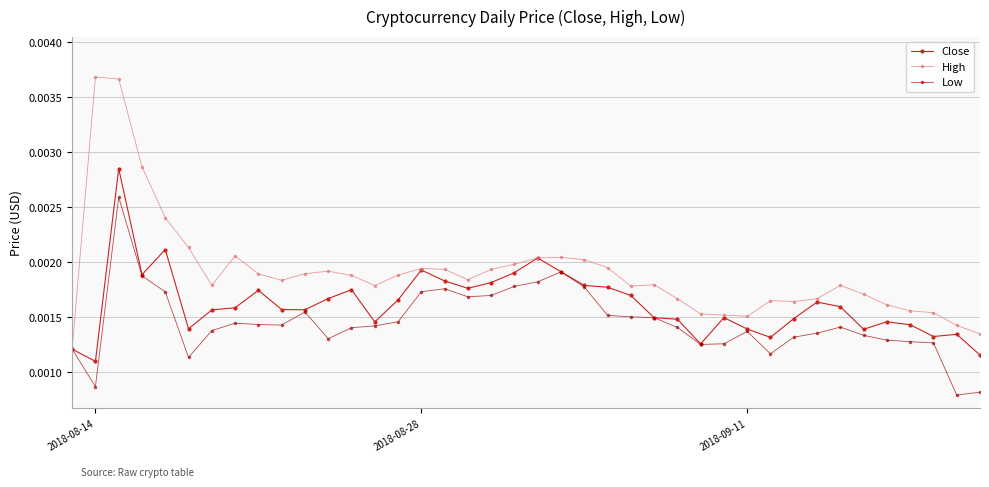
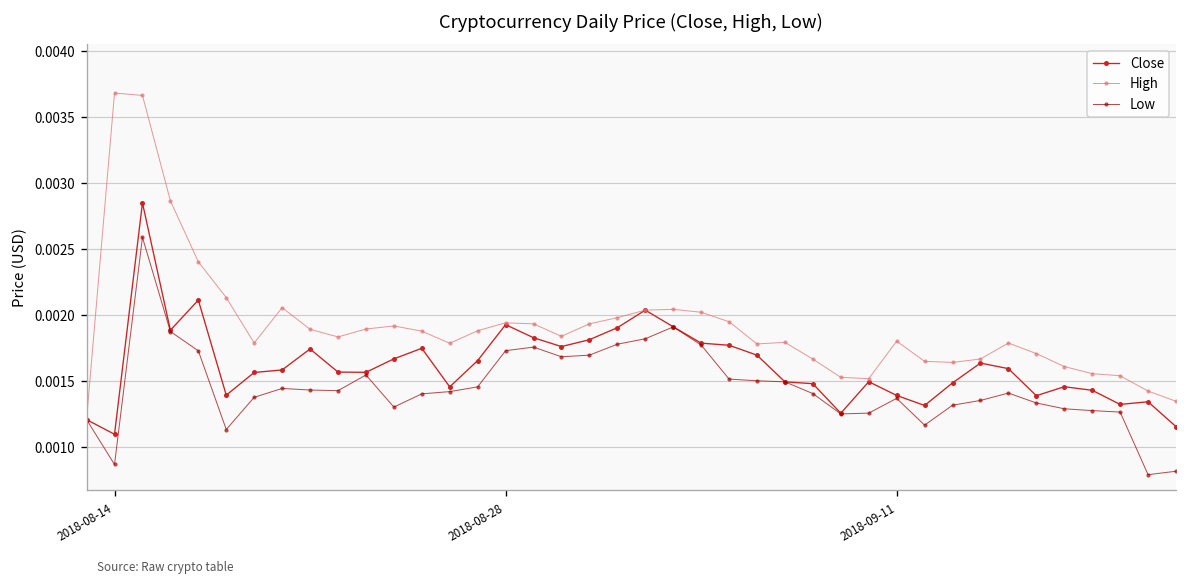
  {
    "Close": {
      "2018-08-14": 0.00110
    },
    "High": {
      "2018-08-14": 0.00368,
-     "2018-09-11": 0.00151
+     "2018-09-11": 0.00180
    },
    "Low": {
      "2018-08-14": 0.00087,
      "2018-08-28": 0.00173
    }
  }
